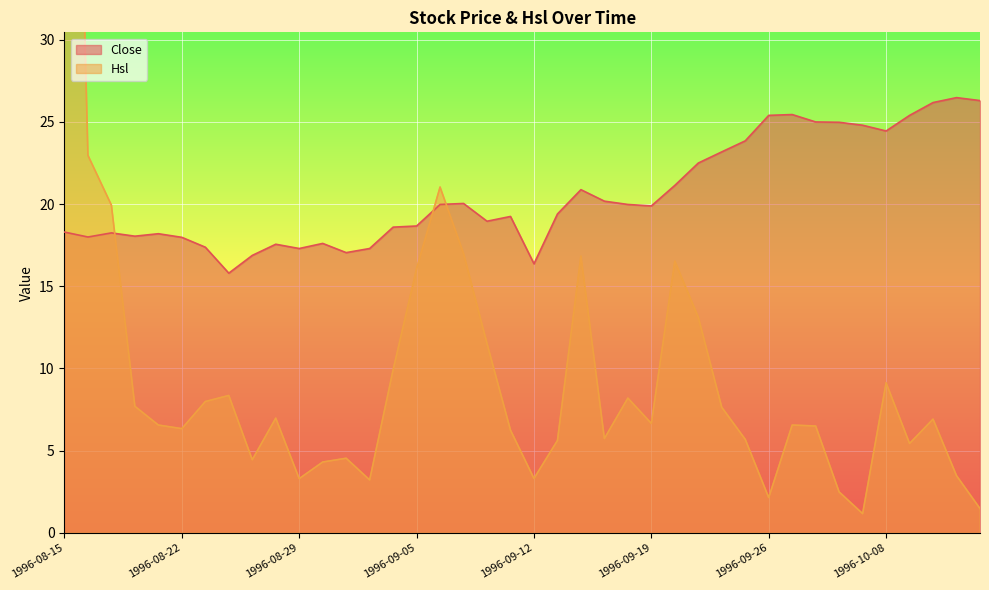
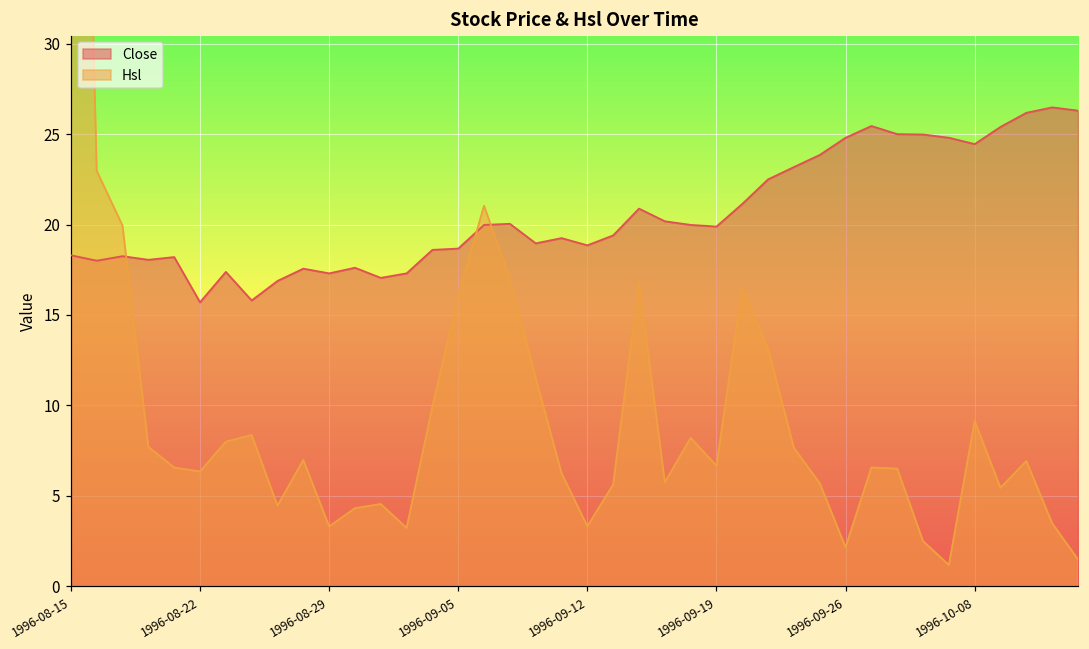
  {
    "Close": {
      "1996-08-15": 18.3,
-     "1996-08-22": 18.0,
+     "1996-08-22": 15.7,
      "1996-08-29": 17.3,
      "1996-09-05": 18.7,
-     "1996-09-12": 16.4,
+     "1996-09-12": 18.9,
      "1996-09-19": 19.9,
-     "1996-09-26": 25.4,
+     "1996-09-26": 24.8,
      "1996-10-08": 24.5
    },
    "Hsl": {
      "1996-08-22": 6.3,
      "1996-08-29": 3.3,
      "1996-09-05": 16.1,
      "1996-09-12": 3.3,
      "1996-09-19": 6.7,
      "1996-09-26": 2.2,
      "1996-10-08": 9.1
    }
  }
